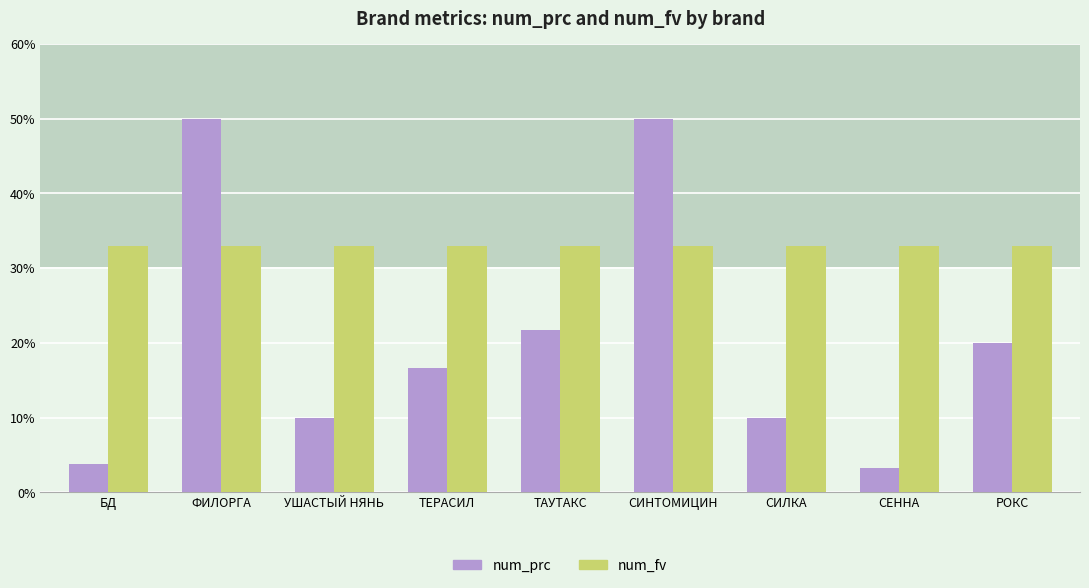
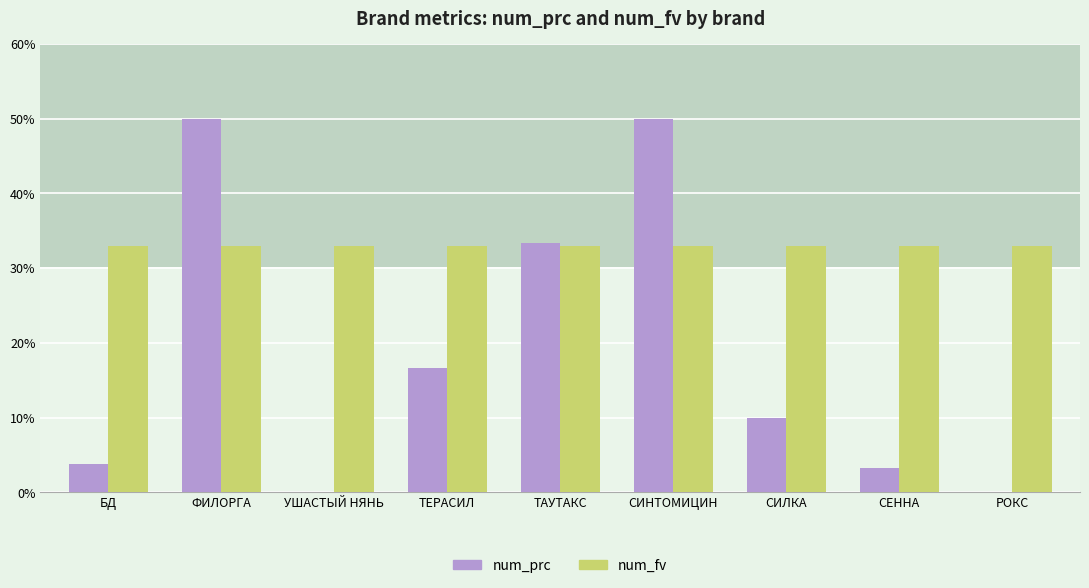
  {
    "num_prc": {
      "БД": "4%",
      "ФИЛОРГА": "50%",
-     "УШАСТЫЙ НЯНЬ": "10%",
+     "УШАСТЫЙ НЯНЬ": "0%",
      "ТЕРАСИЛ": "17%",
-     "ТАУТАКС": "22%",
+     "ТАУТАКС": "33%",
      "СИНТОМИЦИН": "50%",
      "СИЛКА": "10%",
      "СЕННА": "3%",
-     "РОКС": "20%"
+     "РОКС": "0%"
    },
    "num_fv": {
      "БД": "33%",
      "ФИЛОРГА": "33%",
      "УШАСТЫЙ НЯНЬ": "33%",
      "ТЕРАСИЛ": "33%",
      "ТАУТАКС": "33%",
      "СИНТОМИЦИН": "33%",
      "СИЛКА": "33%",
      "СЕННА": "33%",
      "РОКС": "33%"
    }
  }
